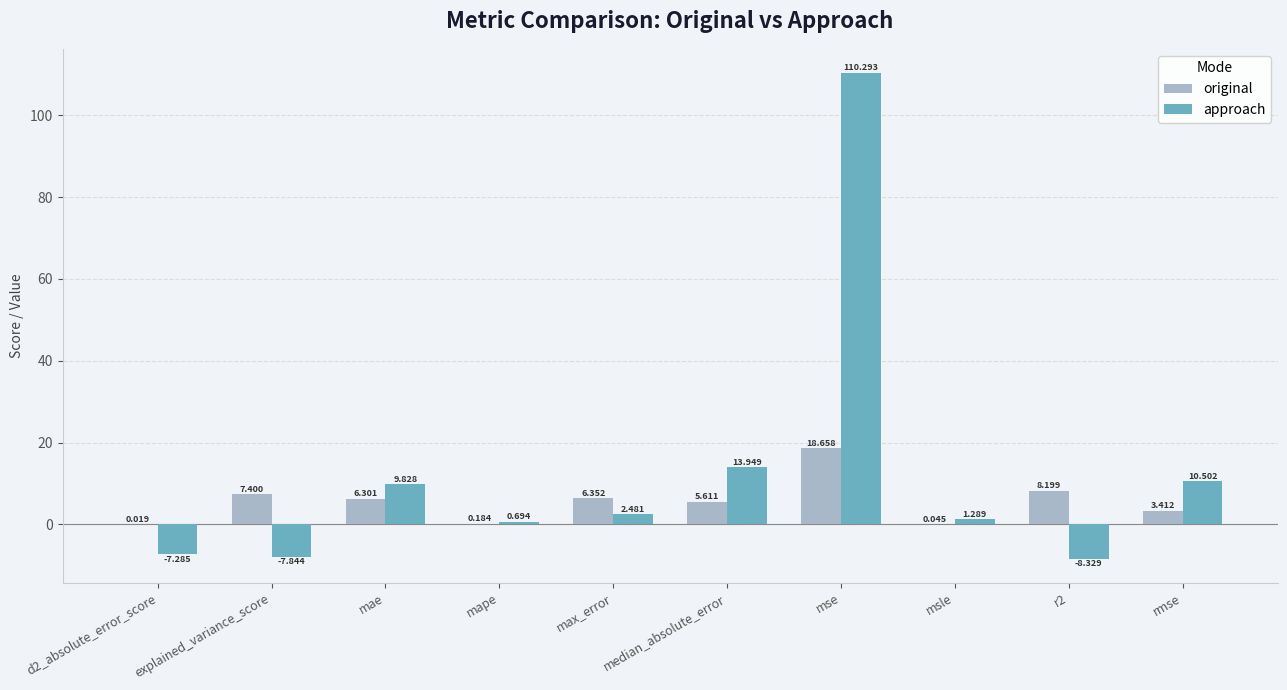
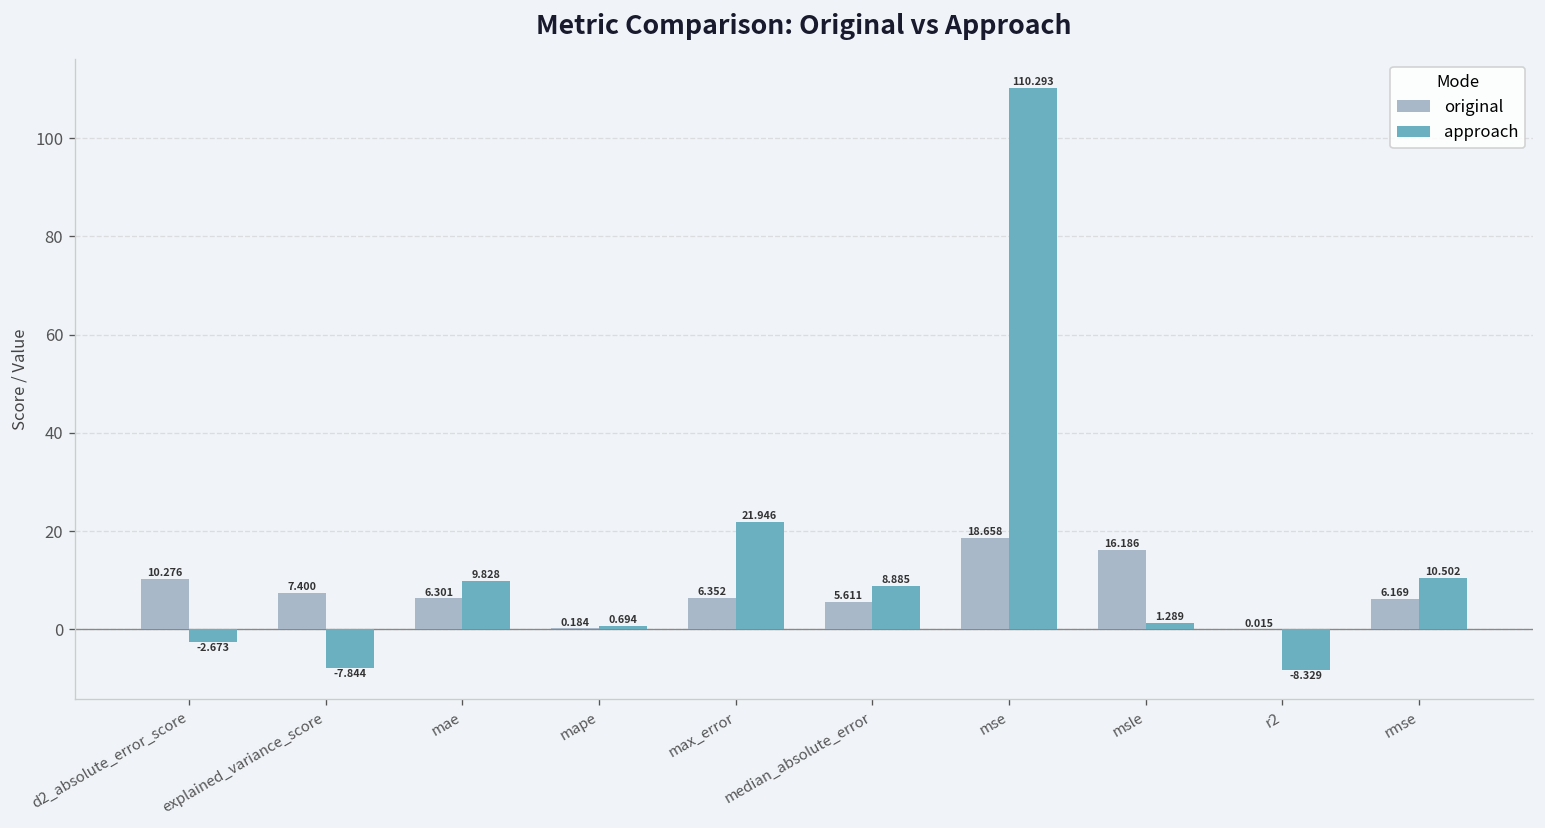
  {
    "original": {
-     "d2_absolute_error_score": 0.019,
+     "d2_absolute_error_score": 10.276,
      "explained_variance_score": 7.400,
      "mae": 6.301,
      "mape": 0.184,
      "max_error": 6.352,
      "median_absolute_error": 5.611,
      "mse": 18.658,
-     "msle": 0.045,
-     "r2": 8.199,
-     "rmse": 3.412
+     "msle": 16.186,
+     "r2": 0.015,
+     "rmse": 6.169
    },
    "approach": {
-     "d2_absolute_error_score": -7.285,
+     "d2_absolute_error_score": -2.673,
      "explained_variance_score": -7.844,
      "mae": 9.828,
      "mape": 0.694,
-     "max_error": 2.481,
-     "median_absolute_error": 13.949,
+     "max_error": 21.946,
+     "median_absolute_error": 8.885,
      "mse": 110.293,
      "msle": 1.289,
      "r2": -8.329,
      "rmse": 10.502
    }
  }
